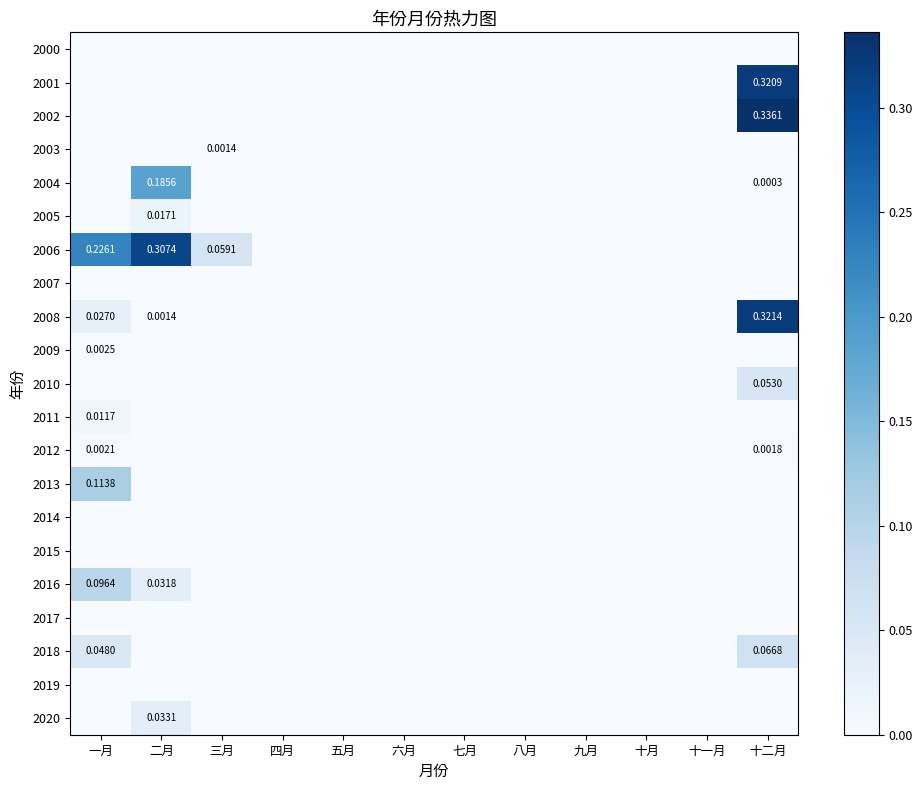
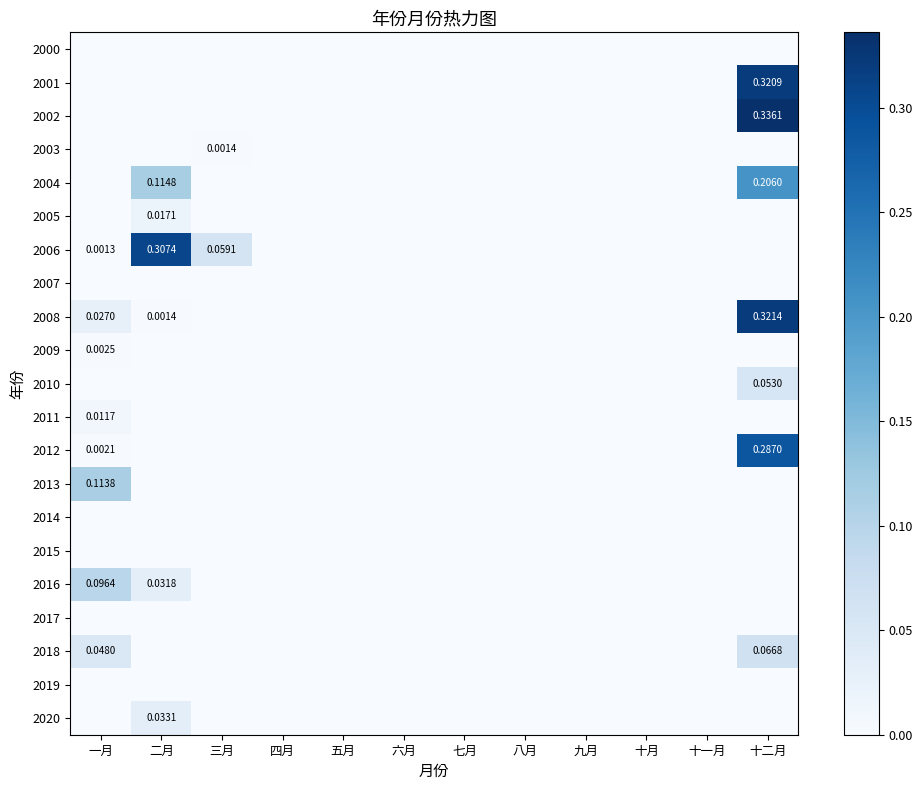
  {
    "2001": {
      "十二月": 0.3209
    },
    "2002": {
      "十二月": 0.3361
    },
    "2003": {
      "三月": 0.0014
    },
    "2004": {
-     "二月": 0.1856,
-     "十二月": 0.0003
+     "二月": 0.1148,
+     "十二月": 0.2060
    },
    "2005": {
      "二月": 0.0171
    },
    "2006": {
-     "一月": 0.2261,
+     "一月": 0.0013,
      "二月": 0.3074,
      "三月": 0.0591
    },
    "2008": {
      "一月": 0.0270,
      "二月": 0.0014,
      "十二月": 0.3214
    },
    "2009": {
      "一月": 0.0025
    },
    "2010": {
      "十二月": 0.0530
    },
    "2011": {
      "一月": 0.0117
    },
    "2012": {
      "一月": 0.0021,
-     "十二月": 0.0018
+     "十二月": 0.2870
    },
    "2013": {
      "一月": 0.1138
    },
    "2016": {
      "一月": 0.0964,
      "二月": 0.0318
    },
    "2018": {
      "一月": 0.0480,
      "十二月": 0.0668
    },
    "2020": {
      "二月": 0.0331
    }
  }
